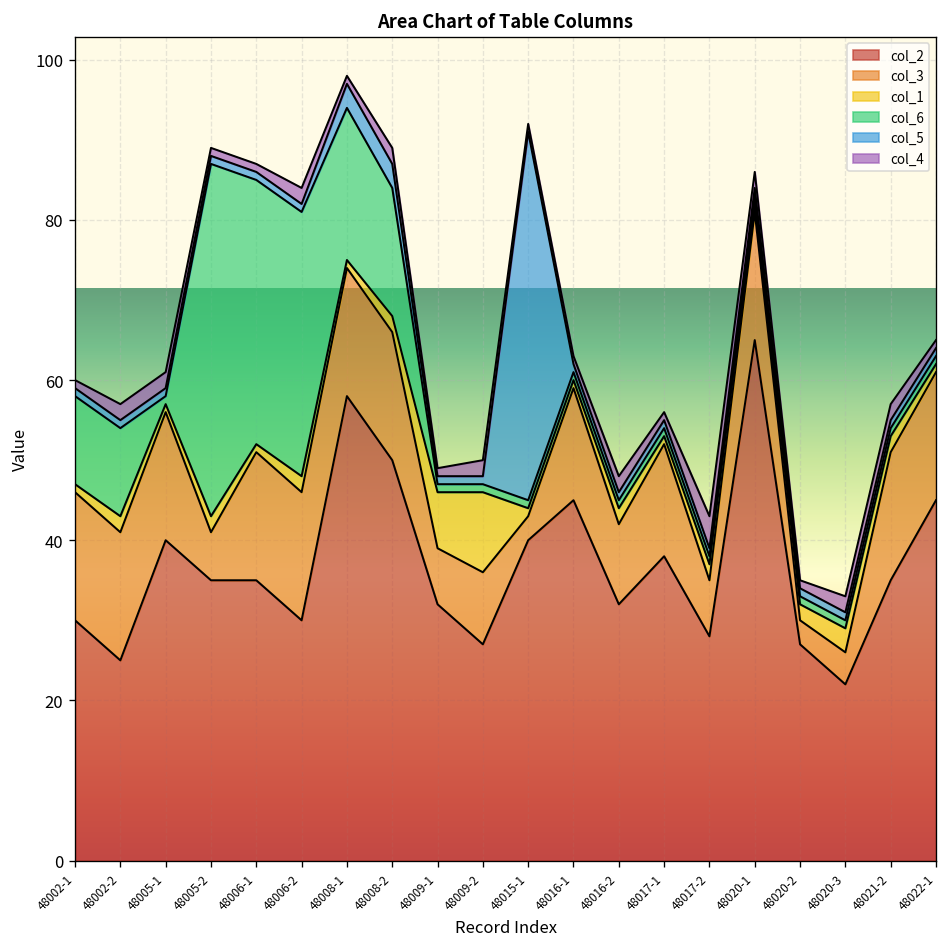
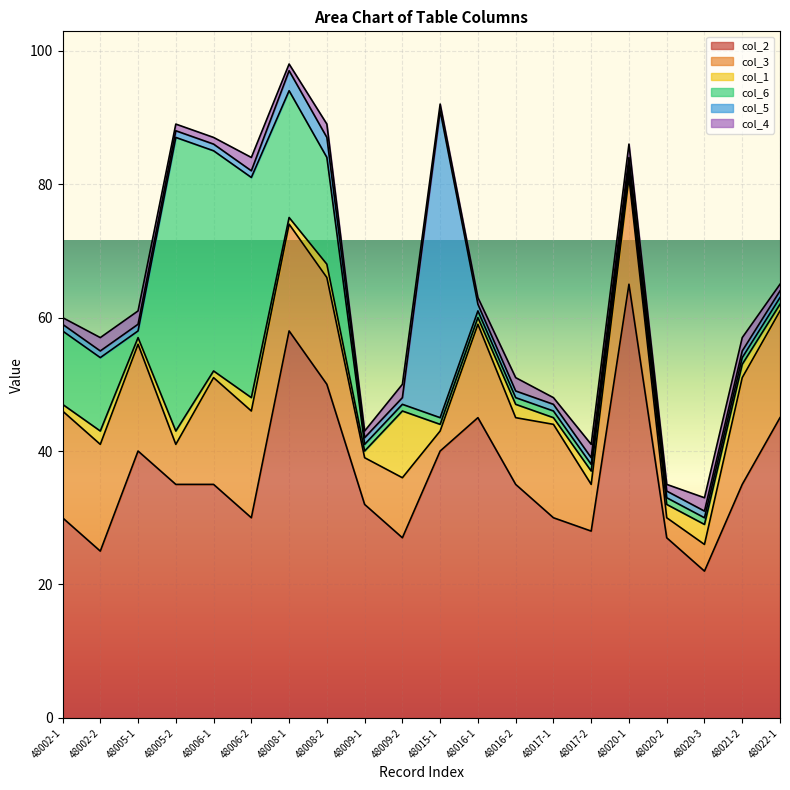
  {
    "col_2": {
      "48002-1": 30,
      "48002-2": 25,
      "48005-1": 40,
      "48005-2": 35,
      "48006-1": 35,
      "48006-2": 30,
      "48008-1": 58,
      "48008-2": 50,
      "48009-1": 32,
      "48009-2": 27,
      "48015-1": 40,
      "48016-1": 45,
-     "48016-2": 32,
-     "48017-1": 38,
+     "48016-2": 35,
+     "48017-1": 30,
      "48017-2": 28,
      "48020-1": 65,
      "48020-2": 27,
      "48020-3": 22,
      "48021-2": 35,
      "48022-1": 45
    },
    "col_3": {
      "48002-1": 16,
      "48002-2": 16,
      "48005-1": 16,
      "48005-2": 6,
      "48006-1": 16,
      "48006-2": 16,
      "48008-1": 16,
      "48008-2": 16,
      "48009-1": 7,
      "48009-2": 9,
      "48015-1": 3,
      "48016-1": 14,
      "48016-2": 10,
      "48017-1": 14,
      "48017-2": 7,
      "48020-1": 16,
      "48020-2": 3,
      "48020-3": 4,
      "48021-2": 16,
      "48022-1": 16
    },
    "col_1": {
      "48002-1": 1,
      "48002-2": 2,
      "48005-1": 1,
      "48005-2": 2,
      "48006-1": 1,
      "48006-2": 2,
      "48008-1": 1,
      "48008-2": 2,
-     "48009-1": 7,
+     "48009-1": 1,
      "48009-2": 10,
      "48015-1": 1,
      "48016-1": 1,
      "48016-2": 2,
      "48017-1": 1,
      "48017-2": 2,
      "48020-1": 1,
      "48020-2": 2,
      "48020-3": 3,
      "48021-2": 2,
      "48022-1": 1
    },
    "col_6": {
      "48002-1": 11,
      "48002-2": 11,
      "48005-1": 1,
      "48005-2": 44,
      "48006-1": 33,
      "48006-2": 33,
      "48008-1": 19,
      "48008-2": 16,
      "48009-1": 1,
      "48009-2": 1,
      "48015-1": 1,
      "48016-1": 1,
      "48016-2": 1,
      "48017-1": 1,
      "48017-2": 1,
      "48020-1": 1,
      "48020-2": 1,
      "48020-3": 1,
      "48021-2": 1,
      "48022-1": 1
    },
    "col_5": {
      "48002-1": 1,
      "48002-2": 1,
      "48005-1": 1,
      "48005-2": 1,
      "48006-1": 1,
      "48006-2": 1,
      "48008-1": 3,
      "48008-2": 3,
      "48009-1": 1,
      "48009-2": 1,
      "48015-1": 46,
      "48016-1": 1,
      "48016-2": 1,
      "48017-1": 1,
      "48017-2": 1,
      "48020-1": 1,
      "48020-2": 1,
      "48020-3": 1,
      "48021-2": 1,
      "48022-1": 1
    },
    "col_4": {
      "48002-1": 1,
      "48002-2": 2,
      "48005-1": 2,
      "48005-2": 1,
      "48006-1": 1,
      "48006-2": 2,
      "48008-1": 1,
      "48008-2": 2,
      "48009-1": 1,
      "48009-2": 2,
      "48015-1": 1,
      "48016-1": 1,
      "48016-2": 2,
      "48017-1": 1,
-     "48017-2": 4,
+     "48017-2": 2,
      "48020-1": 2,
      "48020-2": 1,
      "48020-3": 2,
      "48021-2": 2,
      "48022-1": 1
    }
  }
